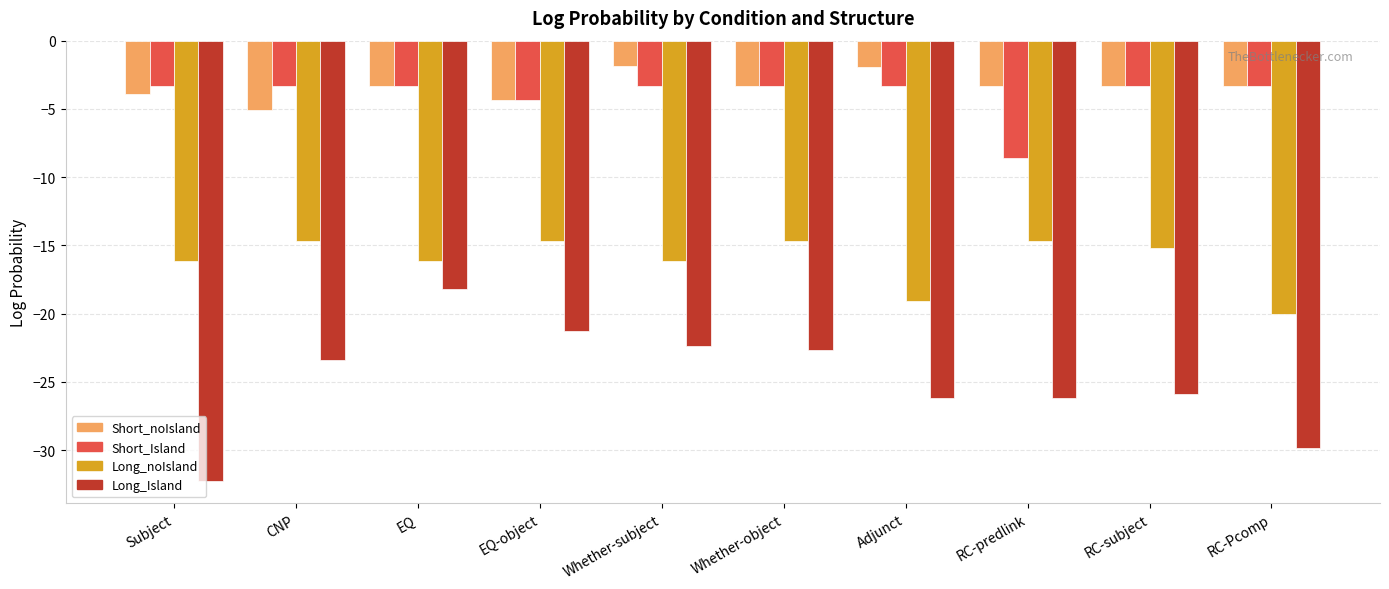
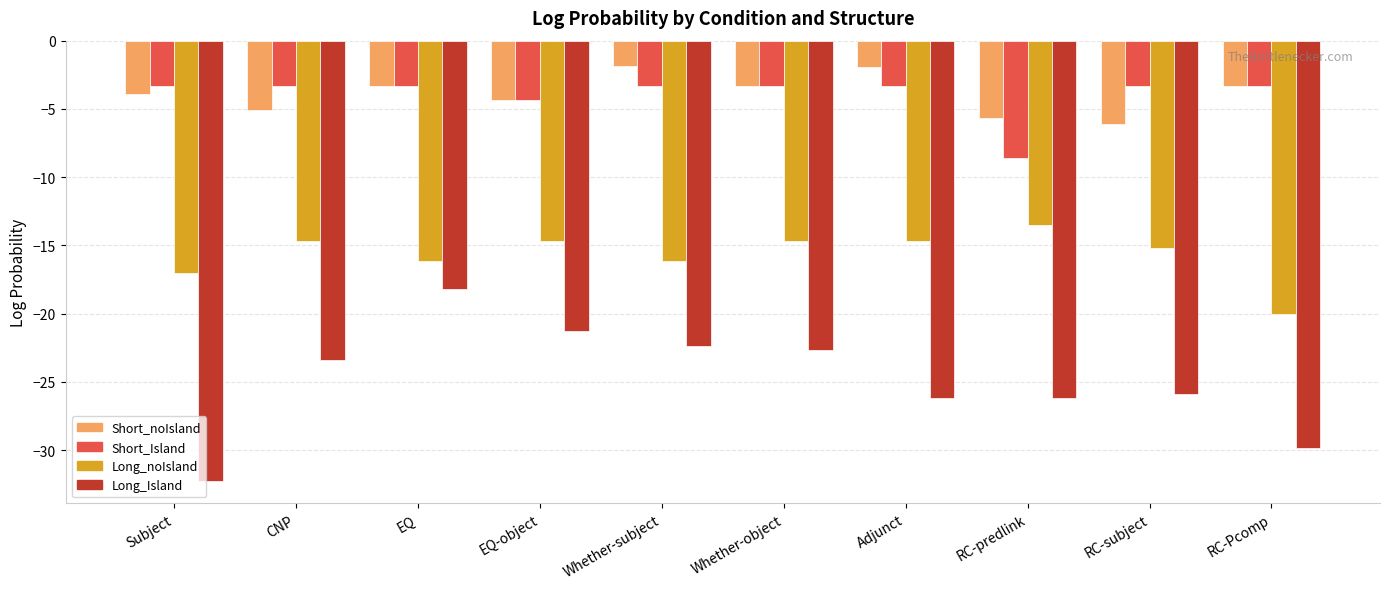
  {
    "Short_noIsland": {
      "Subject": -3.9,
      "CNP": -5.1,
      "EQ": -3.3,
      "EQ-object": -4.3,
      "Whether-subject": -1.9,
      "Whether-object": -3.3,
      "Adjunct": -2.0,
-     "RC-predlink": -3.3,
-     "RC-subject": -3.3,
+     "RC-predlink": -5.7,
+     "RC-subject": -6.1,
      "RC-Pcomp": -3.3
    },
    "Long_noIsland": {
-     "Subject": -16.2,
+     "Subject": -17.0,
      "CNP": -14.7,
      "EQ": -16.2,
      "EQ-object": -14.7,
      "Whether-subject": -16.2,
      "Whether-object": -14.7,
-     "Adjunct": -19.1,
-     "RC-predlink": -14.7,
+     "Adjunct": -14.7,
+     "RC-predlink": -13.5,
      "RC-subject": -15.2,
      "RC-Pcomp": -20.1
    }
  }
